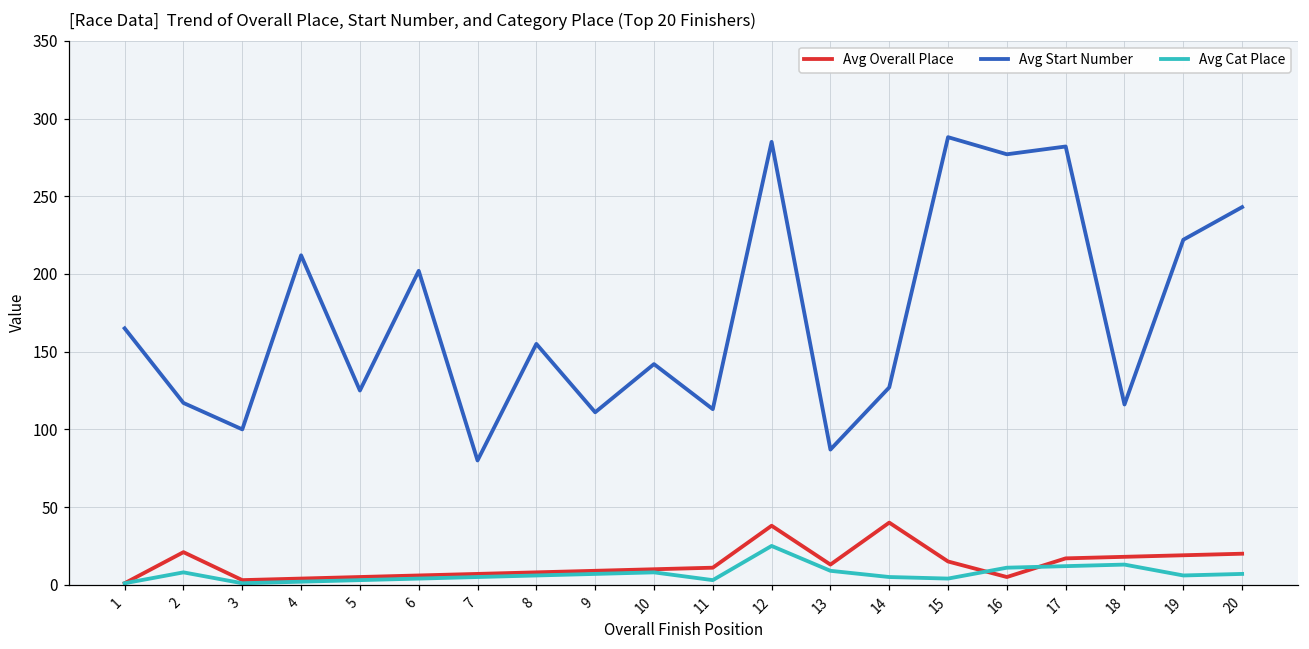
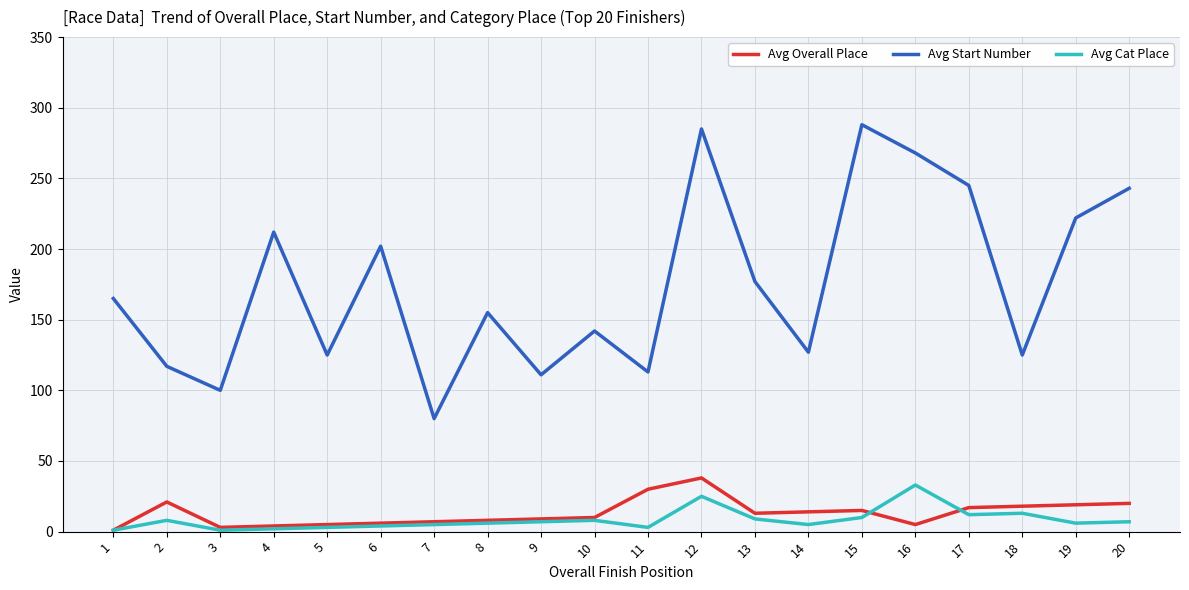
  {
    "Avg Overall Place": {
      "2": 21,
      "3": 3,
      "4": 4,
      "5": 5,
      "6": 6,
      "7": 7,
      "8": 8,
      "9": 9,
      "10": 10,
-     "11": 11,
+     "11": 30,
      "12": 38,
      "13": 13,
-     "14": 40,
+     "14": 14,
      "15": 15,
      "16": 5,
      "17": 17,
      "18": 18,
      "19": 19,
      "20": 20
    },
    "Avg Start Number": {
      "1": 165,
      "2": 117,
      "3": 100,
      "4": 212,
      "5": 125,
      "6": 202,
      "7": 80,
      "8": 155,
      "9": 111,
      "10": 142,
      "11": 113,
      "12": 285,
-     "13": 87,
+     "13": 177,
      "14": 127,
      "15": 288,
-     "16": 277,
-     "17": 282,
-     "18": 116,
+     "16": 268,
+     "17": 245,
+     "18": 125,
      "19": 222,
      "20": 243
    },
    "Avg Cat Place": {
      "2": 8,
      "3": 1,
      "4": 2,
      "5": 3,
      "6": 4,
      "7": 5,
      "8": 6,
      "9": 7,
      "10": 8,
      "11": 3,
      "12": 25,
      "13": 9,
      "14": 5,
-     "15": 4,
-     "16": 11,
+     "15": 10,
+     "16": 33,
      "17": 12,
      "18": 13,
      "19": 6,
      "20": 7
    }
  }
